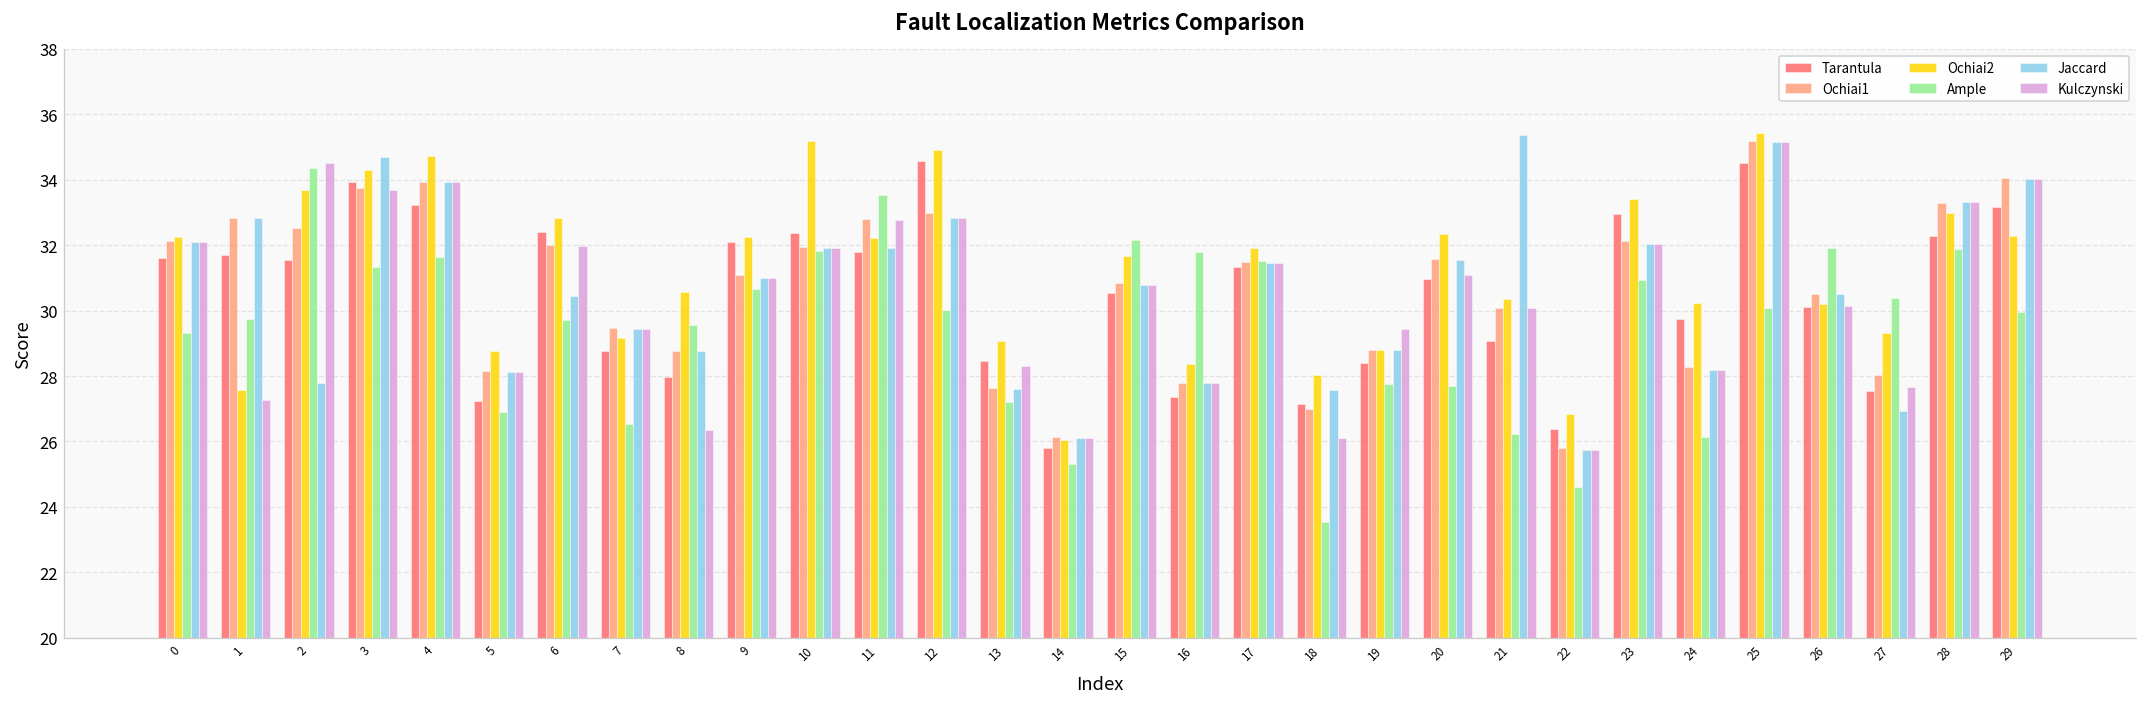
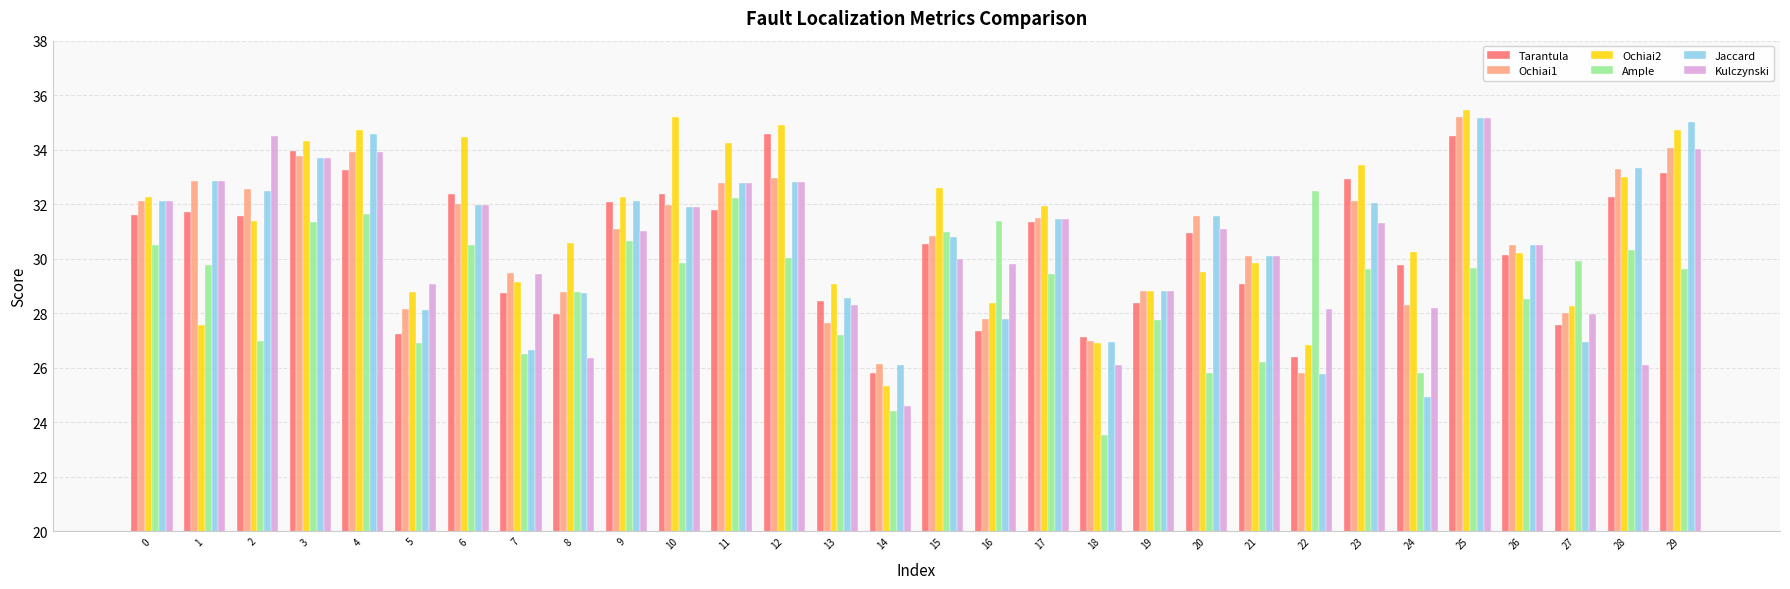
  {
    "Ochiai2": {
      "0": 32.3,
      "1": 27.6,
-     "2": 33.7,
+     "2": 31.4,
      "3": 34.3,
      "4": 34.7,
      "5": 28.8,
-     "6": 32.8,
+     "6": 34.5,
      "7": 29.2,
      "8": 30.6,
      "9": 32.3,
      "10": 35.2,
-     "11": 32.2,
+     "11": 34.3,
      "12": 34.9,
      "13": 29.1,
-     "14": 26.0,
-     "15": 31.7,
+     "14": 25.3,
+     "15": 32.6,
      "16": 28.4,
      "17": 31.9,
-     "18": 28.0,
+     "18": 26.9,
      "19": 28.8,
-     "20": 32.3,
-     "21": 30.3,
+     "20": 29.5,
+     "21": 29.8,
      "22": 26.8,
      "23": 33.4,
      "24": 30.2,
      "25": 35.4,
      "26": 30.2,
-     "27": 29.3,
+     "27": 28.3,
      "28": 33.0,
-     "29": 32.3
+     "29": 34.7
    },
    "Ample": {
-     "0": 29.3,
+     "0": 30.5,
      "1": 29.8,
-     "2": 34.4,
+     "2": 27.0,
      "3": 31.3,
      "4": 31.7,
      "5": 26.9,
-     "6": 29.7,
+     "6": 30.5,
      "7": 26.5,
-     "8": 29.6,
+     "8": 28.8,
      "9": 30.7,
-     "10": 31.8,
-     "11": 33.5,
+     "10": 29.8,
+     "11": 32.2,
      "12": 30.0,
      "13": 27.2,
-     "14": 25.3,
-     "15": 32.2,
-     "16": 31.8,
-     "17": 31.5,
+     "14": 24.4,
+     "15": 31.0,
+     "16": 31.4,
+     "17": 29.4,
      "18": 23.5,
      "19": 27.8,
-     "20": 27.7,
+     "20": 25.8,
      "21": 26.2,
-     "22": 24.6,
-     "23": 30.9,
-     "24": 26.1,
-     "25": 30.1,
-     "26": 31.9,
-     "27": 30.4,
-     "28": 31.9,
-     "29": 30.0
+     "22": 32.5,
+     "23": 29.6,
+     "24": 25.8,
+     "25": 29.7,
+     "26": 28.5,
+     "27": 29.9,
+     "28": 30.3,
+     "29": 29.6
    },
    "Jaccard": {
      "0": 32.1,
      "1": 32.8,
-     "2": 27.8,
-     "3": 34.7,
-     "4": 33.9,
+     "2": 32.5,
+     "3": 33.7,
+     "4": 34.6,
      "5": 28.1,
-     "6": 30.5,
-     "7": 29.5,
+     "6": 32.0,
+     "7": 26.7,
      "8": 28.8,
-     "9": 31.0,
+     "9": 32.1,
      "10": 31.9,
-     "11": 31.9,
+     "11": 32.8,
      "12": 32.8,
-     "13": 27.6,
+     "13": 28.5,
      "14": 26.1,
      "15": 30.8,
      "16": 27.8,
      "17": 31.5,
-     "18": 27.6,
+     "18": 27.0,
      "19": 28.8,
      "20": 31.6,
-     "21": 35.4,
+     "21": 30.1,
      "22": 25.8,
      "23": 32.0,
-     "24": 28.2,
+     "24": 24.9,
      "25": 35.2,
      "26": 30.5,
      "27": 26.9,
      "28": 33.3,
-     "29": 34.0
+     "29": 35.0
    },
    "Kulczynski": {
      "0": 32.1,
-     "1": 27.3,
+     "1": 32.8,
      "2": 34.5,
      "3": 33.7,
      "4": 33.9,
-     "5": 28.1,
+     "5": 29.1,
      "6": 32.0,
      "7": 29.5,
      "8": 26.4,
      "9": 31.0,
      "10": 31.9,
      "11": 32.8,
      "12": 32.8,
      "13": 28.3,
-     "14": 26.1,
-     "15": 30.8,
-     "16": 27.8,
+     "14": 24.6,
+     "15": 30.0,
+     "16": 29.8,
      "17": 31.5,
      "18": 26.1,
-     "19": 29.5,
+     "19": 28.8,
      "20": 31.1,
      "21": 30.1,
-     "22": 25.8,
-     "23": 32.0,
+     "22": 28.1,
+     "23": 31.3,
      "24": 28.2,
      "25": 35.2,
-     "26": 30.2,
-     "27": 27.7,
-     "28": 33.3,
+     "26": 30.5,
+     "27": 28.0,
+     "28": 26.1,
      "29": 34.0
    }
  }
